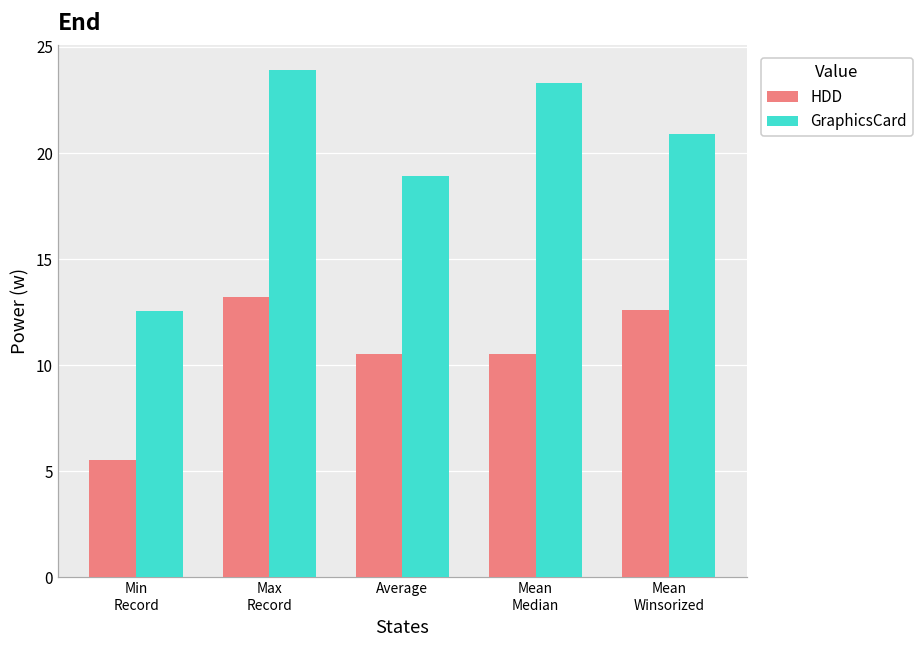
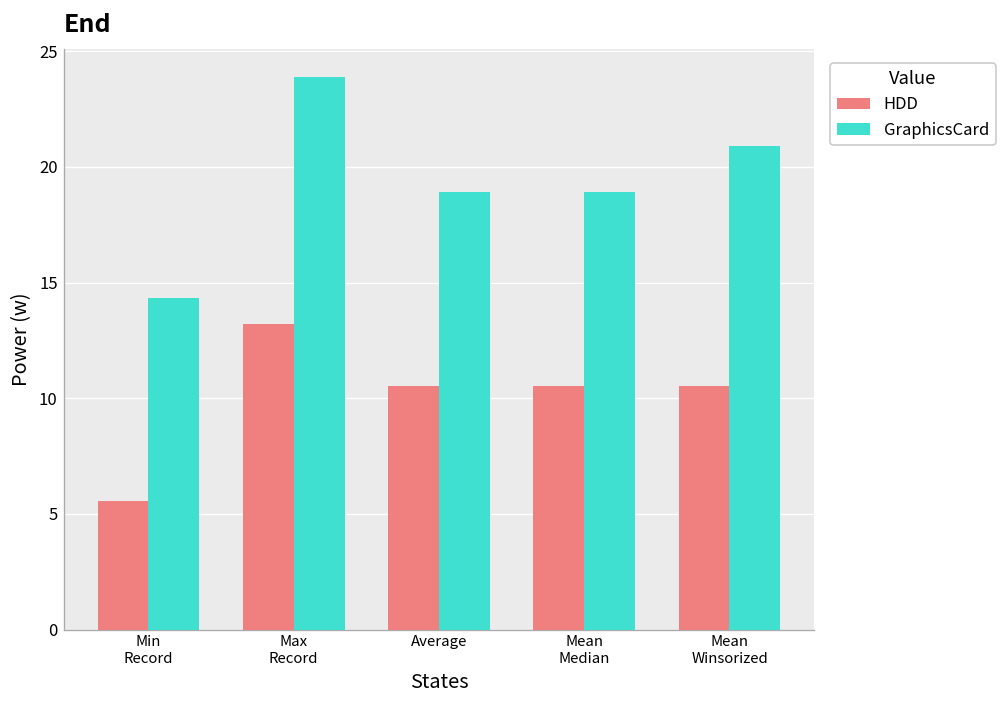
  {
    "HDD": {
      "Min Record": 5.5,
      "Max Record": 13.2,
      "Average": 10.5,
      "Mean Median": 10.5,
-     "Mean Winsorized": 12.6
+     "Mean Winsorized": 10.5
    },
    "GraphicsCard": {
-     "Min Record": 12.6,
+     "Min Record": 14.4,
      "Max Record": 23.9,
      "Average": 18.9,
-     "Mean Median": 23.3,
+     "Mean Median": 18.9,
      "Mean Winsorized": 20.9
    }
  }
